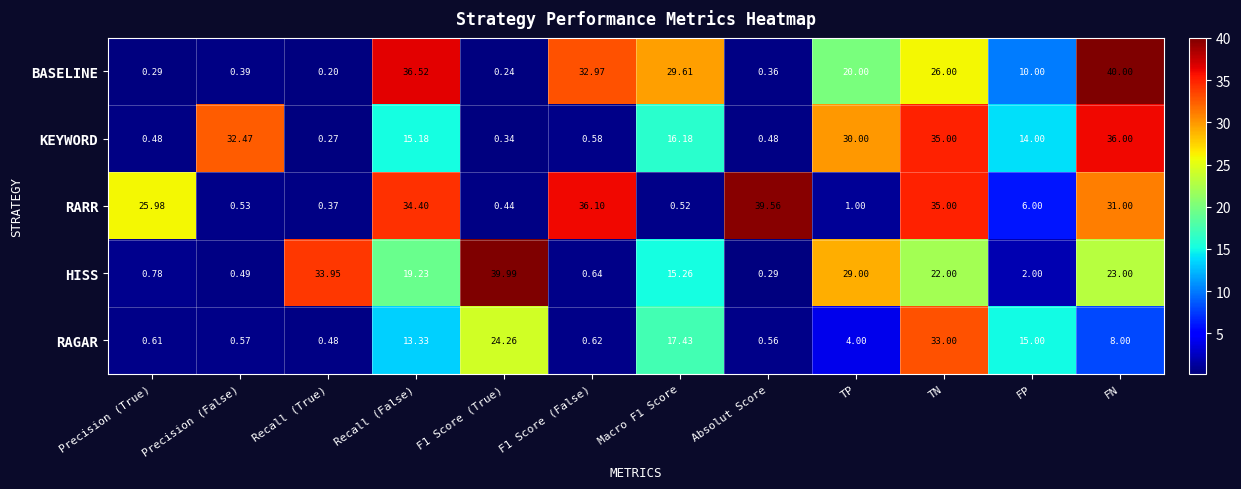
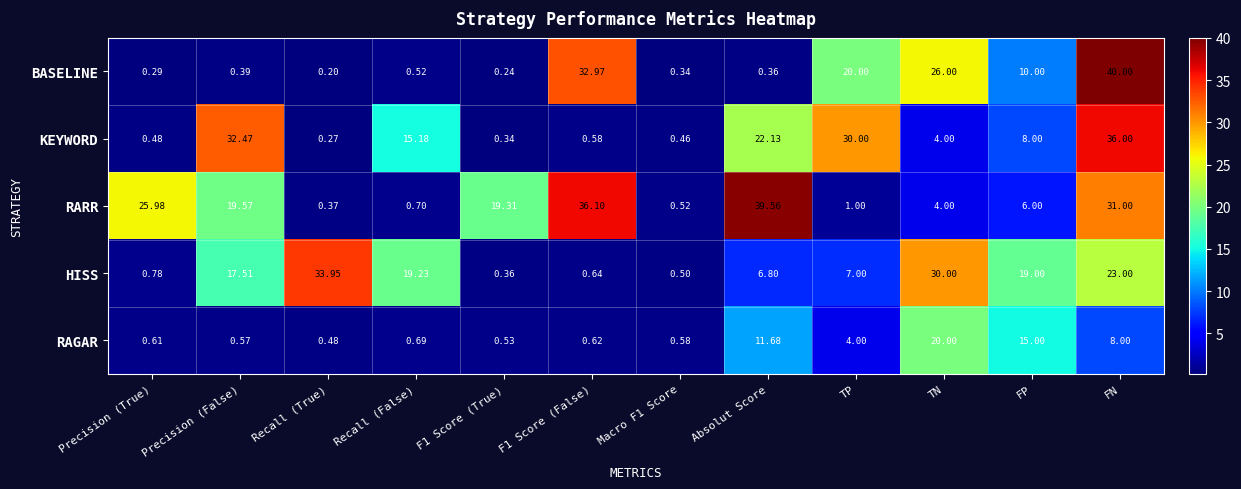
  {
    "BASELINE": {
      "Precision (True)": 0.29,
      "Precision (False)": 0.39,
      "Recall (True)": 0.20,
-     "Recall (False)": 36.52,
+     "Recall (False)": 0.52,
      "F1 Score (True)": 0.24,
      "F1 Score (False)": 32.97,
-     "Macro F1 Score": 29.61,
+     "Macro F1 Score": 0.34,
      "Absolut Score": 0.36,
      "TP": 20.00,
      "TN": 26.00,
      "FP": 10.00,
      "FN": 40.00
    },
    "KEYWORD": {
      "Precision (True)": 0.48,
      "Precision (False)": 32.47,
      "Recall (True)": 0.27,
      "Recall (False)": 15.18,
      "F1 Score (True)": 0.34,
      "F1 Score (False)": 0.58,
-     "Macro F1 Score": 16.18,
-     "Absolut Score": 0.48,
+     "Macro F1 Score": 0.46,
+     "Absolut Score": 22.13,
      "TP": 30.00,
-     "TN": 35.00,
-     "FP": 14.00,
+     "TN": 4.00,
+     "FP": 8.00,
      "FN": 36.00
    },
    "RARR": {
      "Precision (True)": 25.98,
-     "Precision (False)": 0.53,
+     "Precision (False)": 19.57,
      "Recall (True)": 0.37,
-     "Recall (False)": 34.40,
-     "F1 Score (True)": 0.44,
+     "Recall (False)": 0.70,
+     "F1 Score (True)": 19.31,
      "F1 Score (False)": 36.10,
      "Macro F1 Score": 0.52,
      "Absolut Score": 39.56,
      "TP": 1.00,
-     "TN": 35.00,
+     "TN": 4.00,
      "FP": 6.00,
      "FN": 31.00
    },
    "HISS": {
      "Precision (True)": 0.78,
-     "Precision (False)": 0.49,
+     "Precision (False)": 17.51,
      "Recall (True)": 33.95,
      "Recall (False)": 19.23,
-     "F1 Score (True)": 39.99,
+     "F1 Score (True)": 0.36,
      "F1 Score (False)": 0.64,
-     "Macro F1 Score": 15.26,
-     "Absolut Score": 0.29,
-     "TP": 29.00,
-     "TN": 22.00,
-     "FP": 2.00,
+     "Macro F1 Score": 0.50,
+     "Absolut Score": 6.80,
+     "TP": 7.00,
+     "TN": 30.00,
+     "FP": 19.00,
      "FN": 23.00
    },
    "RAGAR": {
      "Precision (True)": 0.61,
      "Precision (False)": 0.57,
      "Recall (True)": 0.48,
-     "Recall (False)": 13.33,
-     "F1 Score (True)": 24.26,
+     "Recall (False)": 0.69,
+     "F1 Score (True)": 0.53,
      "F1 Score (False)": 0.62,
-     "Macro F1 Score": 17.43,
-     "Absolut Score": 0.56,
+     "Macro F1 Score": 0.58,
+     "Absolut Score": 11.68,
      "TP": 4.00,
-     "TN": 33.00,
+     "TN": 20.00,
      "FP": 15.00,
      "FN": 8.00
    }
  }
